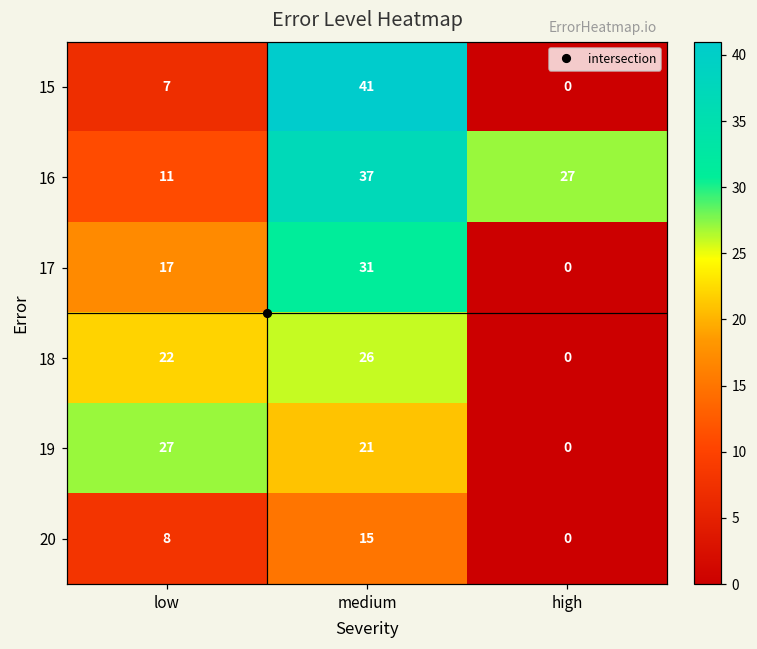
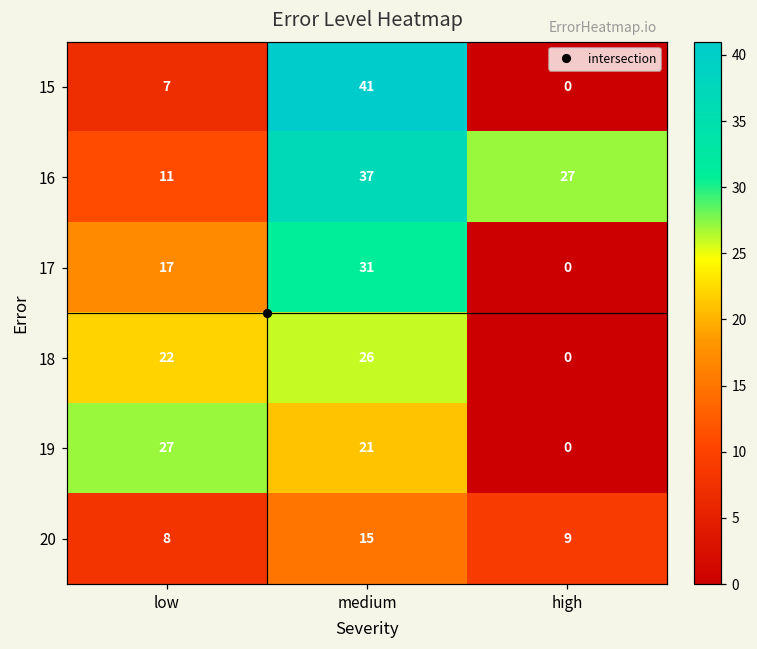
  {
    "15": {
      "low": 7,
      "medium": 41,
      "high": 0
    },
    "16": {
      "low": 11,
      "medium": 37,
      "high": 27
    },
    "17": {
      "low": 17,
      "medium": 31,
      "high": 0
    },
    "18": {
      "low": 22,
      "medium": 26,
      "high": 0
    },
    "19": {
      "low": 27,
      "medium": 21,
      "high": 0
    },
    "20": {
      "low": 8,
      "medium": 15,
-     "high": 0
+     "high": 9
    }
  }
